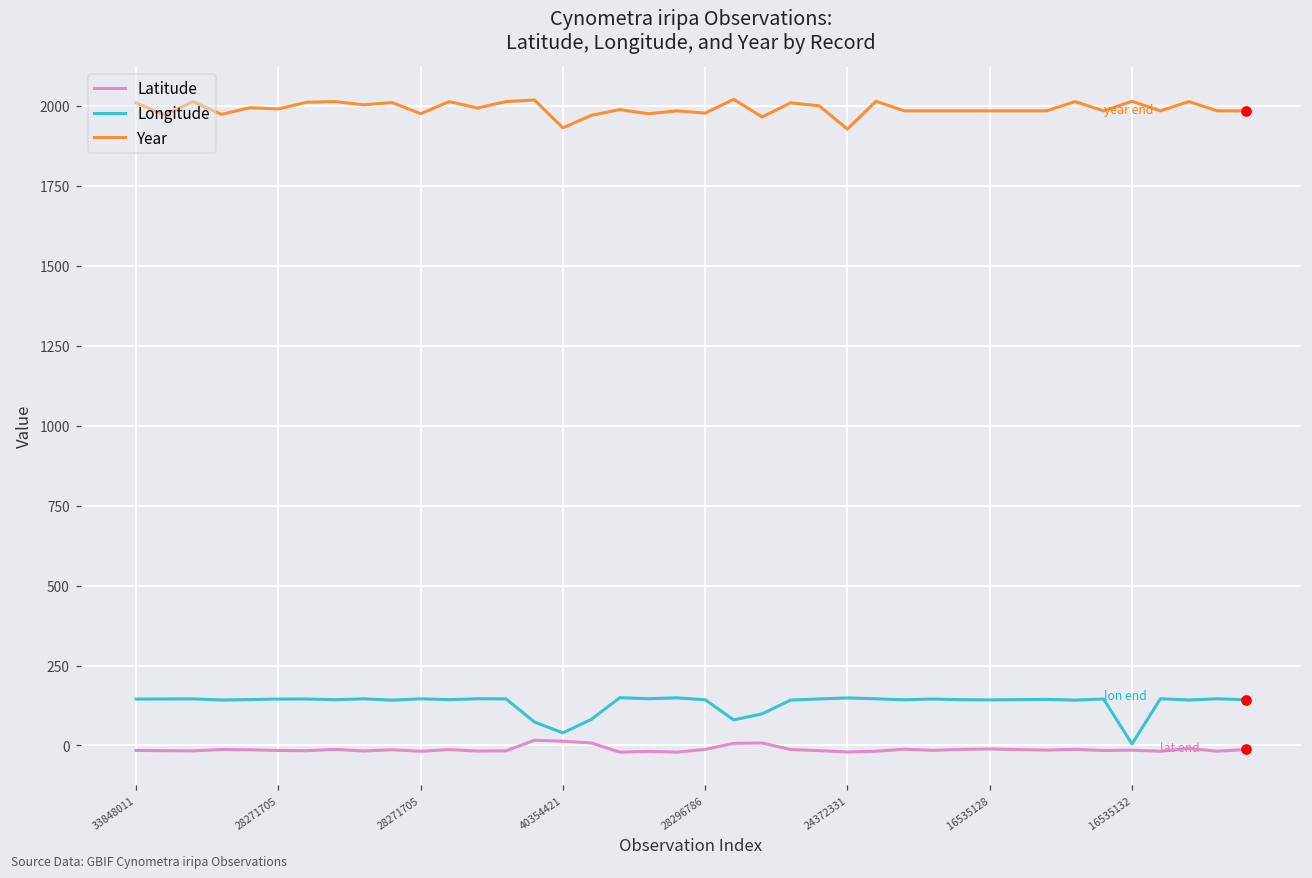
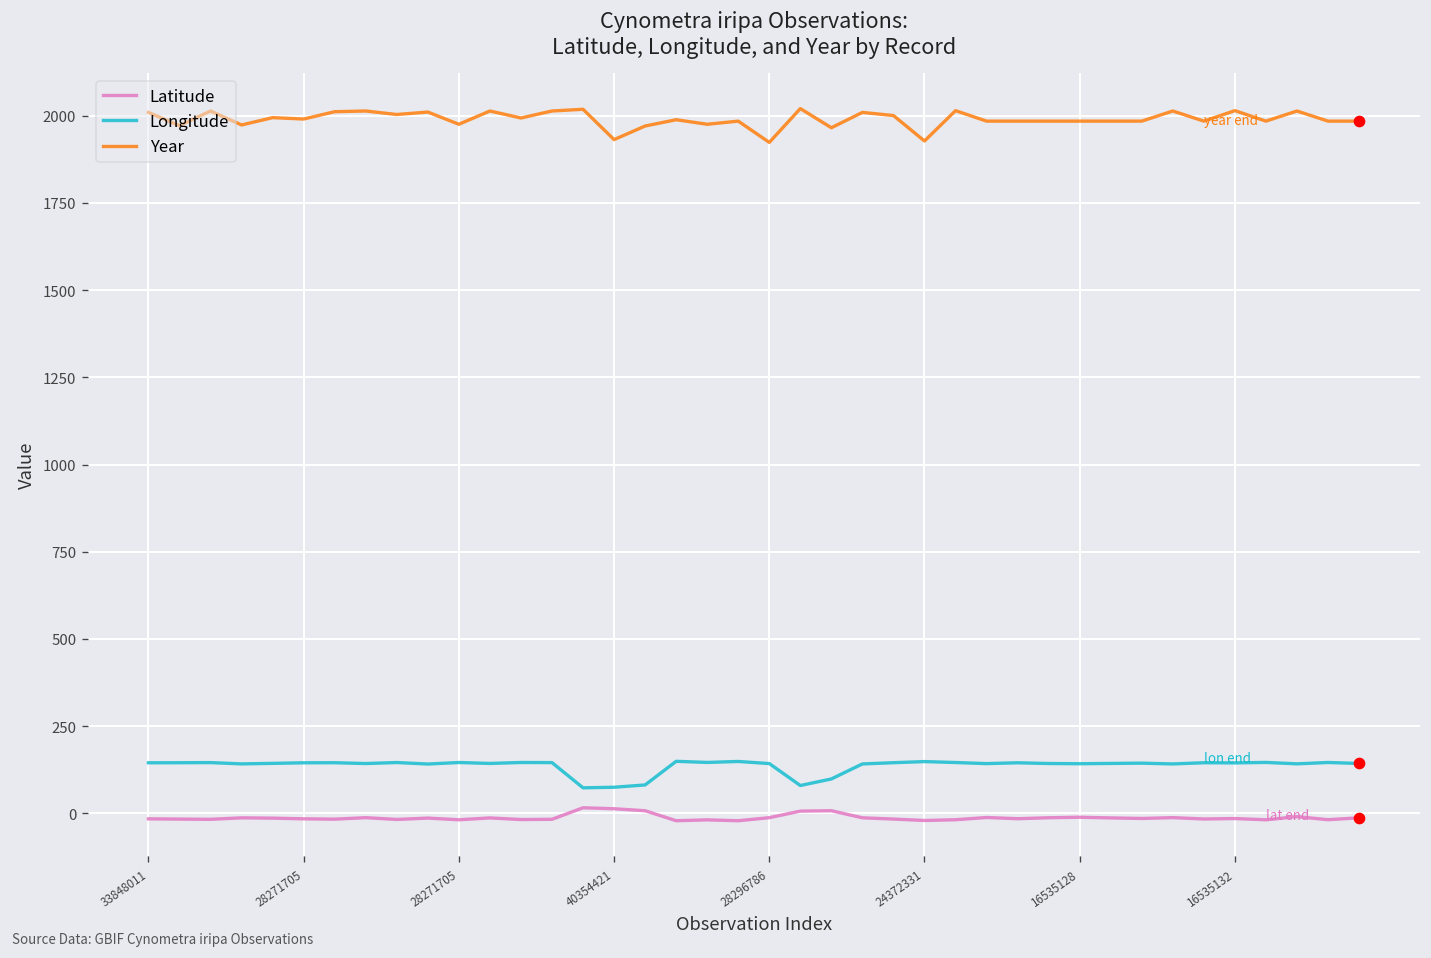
  {
    "Latitude": {
      "33848011": -20,
      "40354421": 10,
      "28296786": -10,
      "24372331": -20,
      "16535128": -10,
      "16535132": -10
    },
    "Longitude": {
      "33848011": 150,
-     "40354421": 40,
+     "40354421": 80,
      "28296786": 140,
      "24372331": 150,
      "16535128": 140,
-     "16535132": 0
+     "16535132": 140
    },
    "Year": {
      "40354421": 1930,
-     "28296786": 1980,
+     "28296786": 1920,
      "24372331": 1930,
      "16535128": 1990,
      "16535132": 2020
    }
  }
